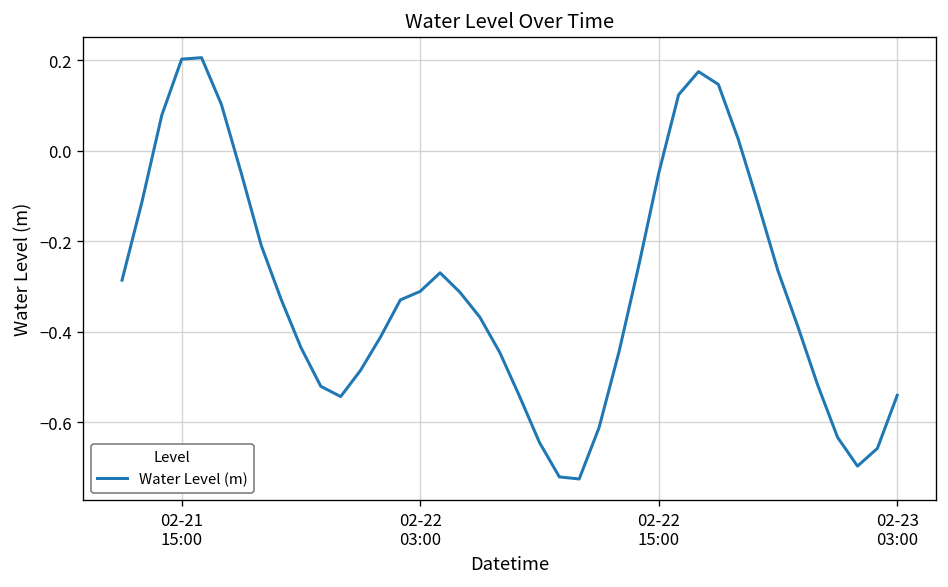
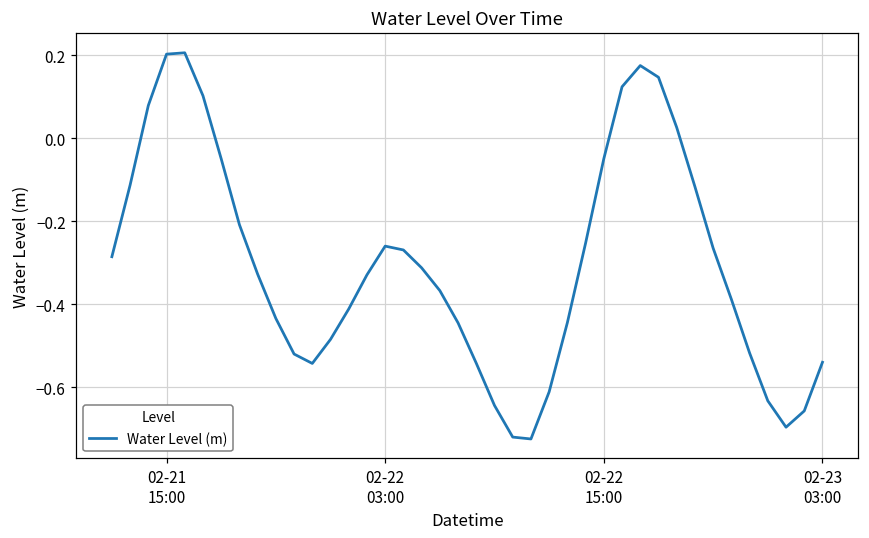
  {
    "02-21 15:00": 0.20,
-   "02-22 03:00": -0.31,
+   "02-22 03:00": -0.26,
    "02-22 15:00": -0.05,
    "02-23 03:00": -0.54
  }
